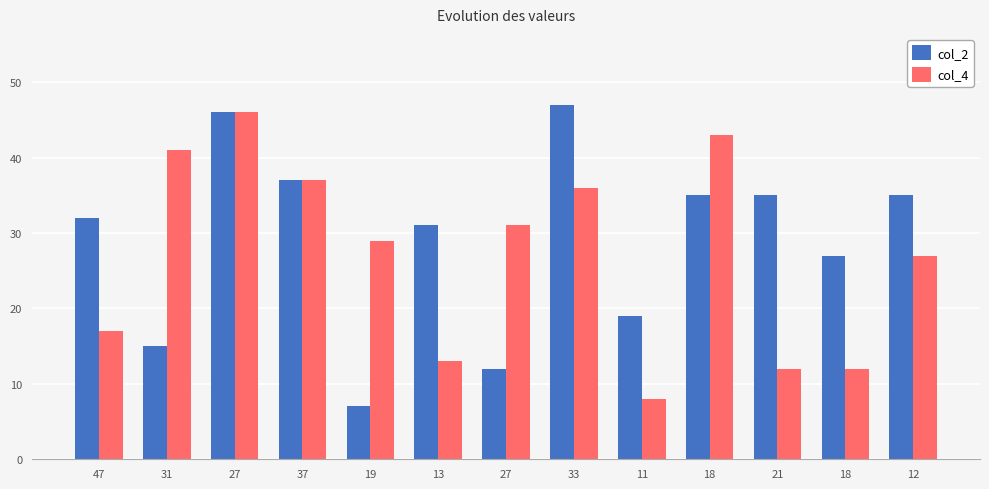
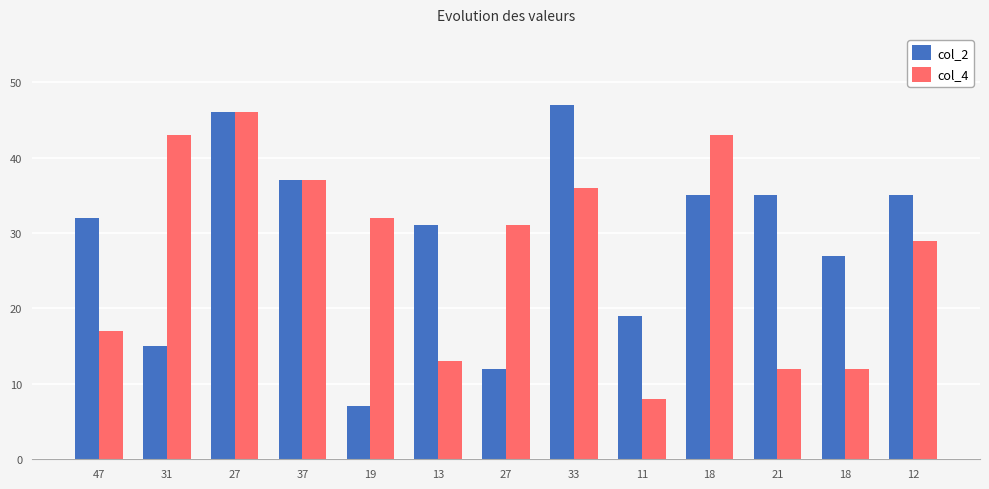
  {
    "col_2": {
      "47": 32,
      "31": 15,
      "37": 37,
      "19": 7,
      "13": 31,
      "33": 47,
      "11": 19,
      "21": 35,
      "12": 35
    },
    "col_4": {
      "47": 17,
-     "31": 41,
+     "31": 43,
      "37": 37,
-     "19": 29,
+     "19": 32,
      "13": 13,
      "33": 36,
      "11": 8,
      "21": 12,
-     "12": 27
+     "12": 29
    }
  }
